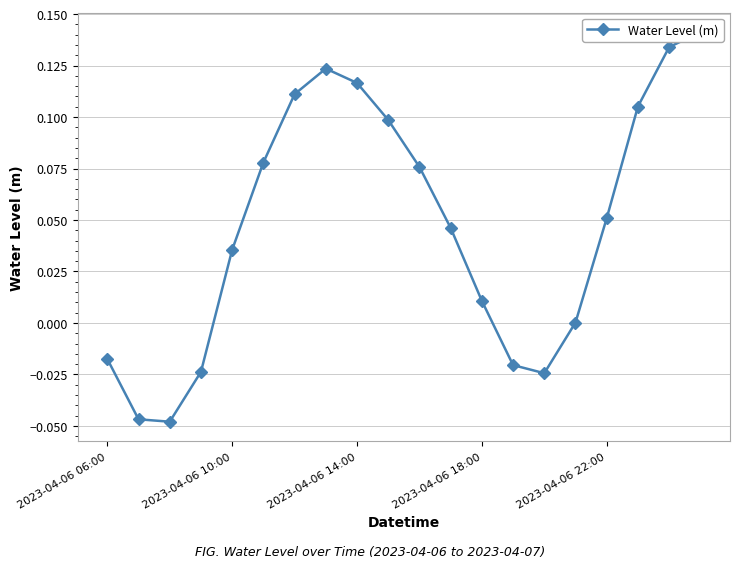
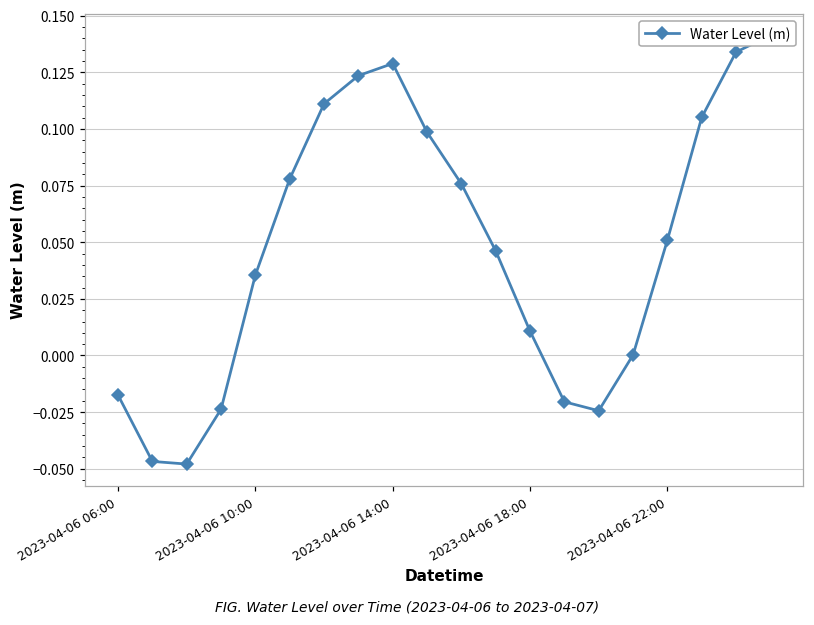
  {
    "2023-04-06 06:00": -0.017,
    "2023-04-06 10:00": 0.036,
-   "2023-04-06 14:00": 0.117,
+   "2023-04-06 14:00": 0.129,
    "2023-04-06 18:00": 0.011,
    "2023-04-06 22:00": 0.051
  }
